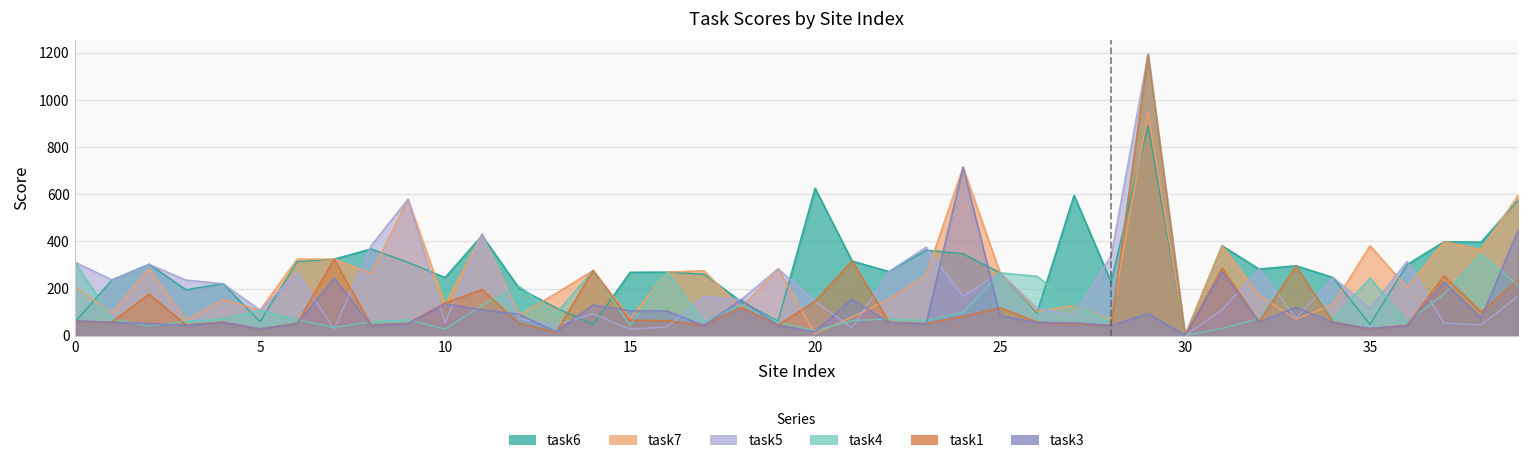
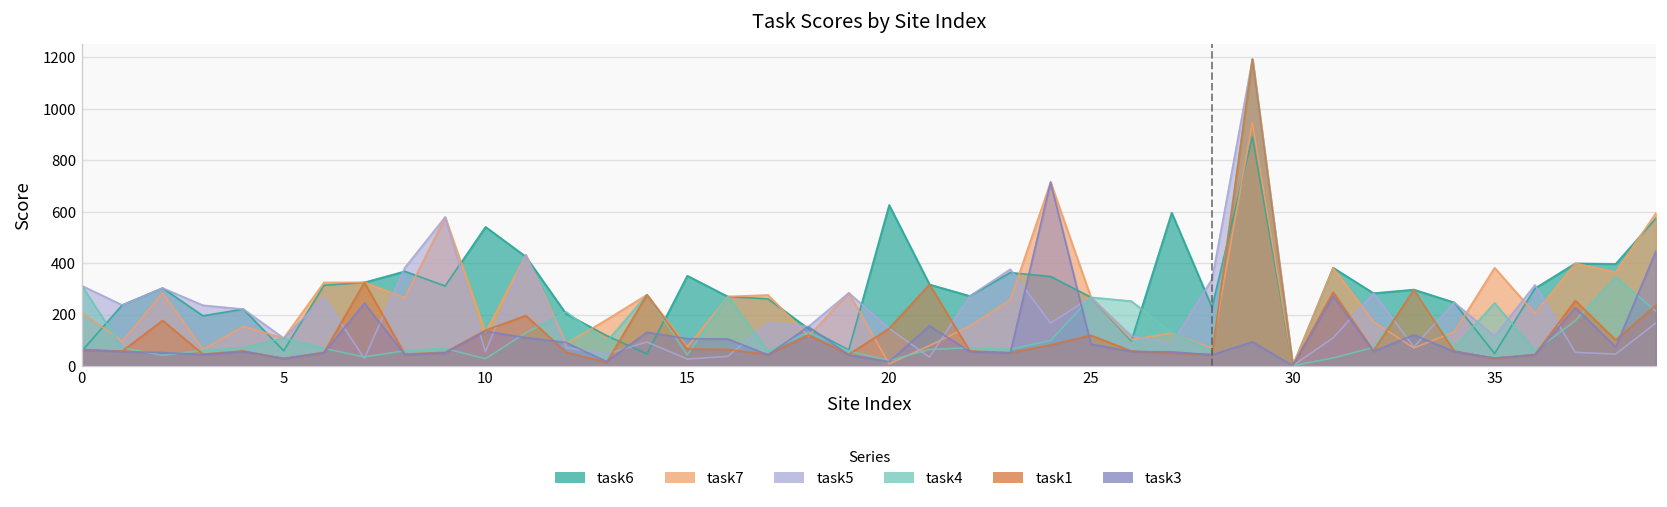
  {
    "task6": {
      "5": 60,
-     "10": 250,
-     "15": 270,
+     "10": 540,
+     "15": 350,
      "20": 630,
      "35": 50
    }
  }
